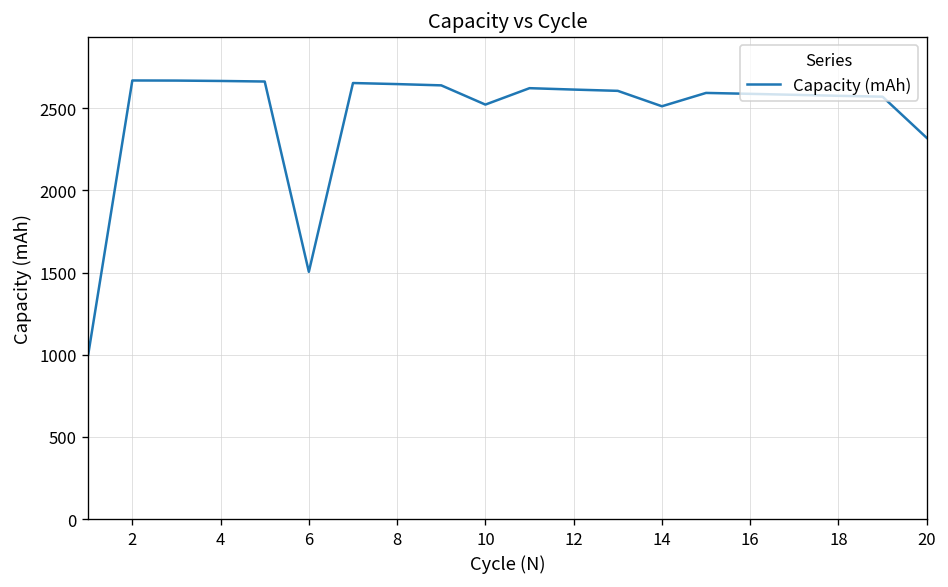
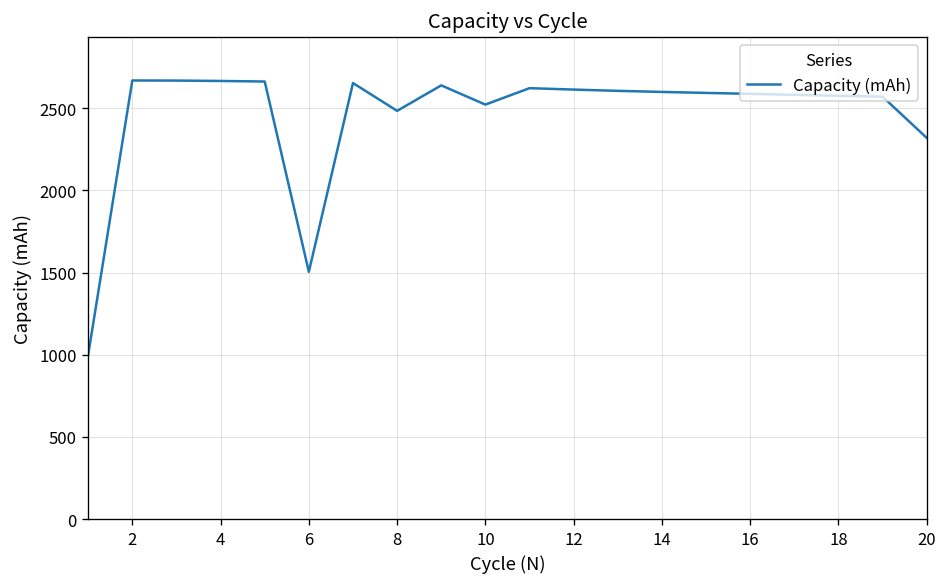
  {
    "2": 2670,
    "4": 2670,
    "6": 1500,
-   "8": 2650,
+   "8": 2480,
    "10": 2520,
    "12": 2610,
-   "14": 2510,
+   "14": 2600,
    "20": 2320
  }
